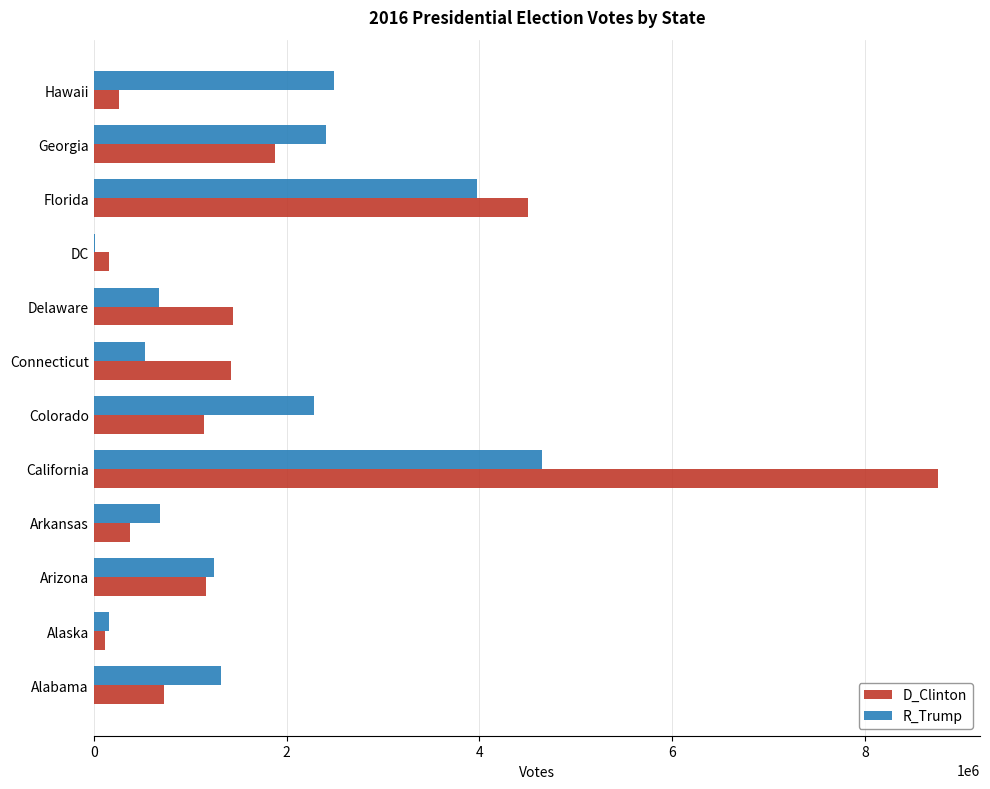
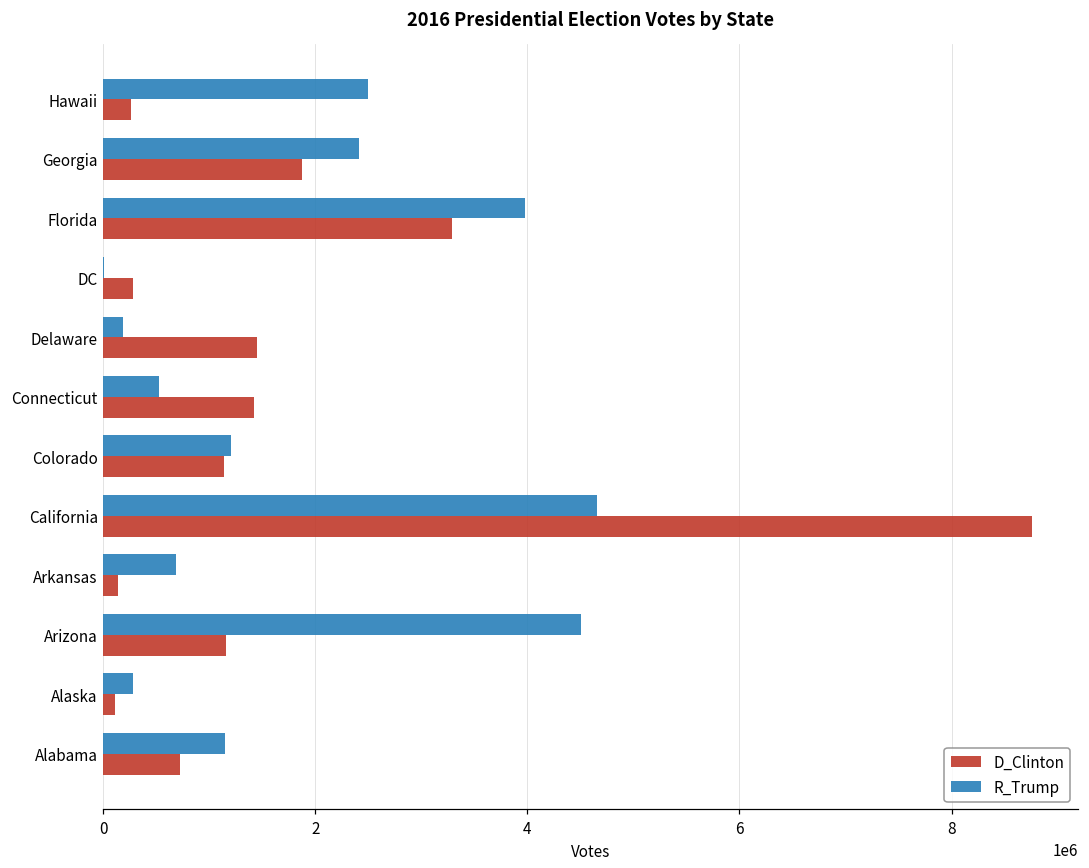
  {
    "D_Clinton": {
      "Hawaii": 300000,
      "Georgia": 1900000,
-     "Florida": 4500000,
-     "DC": 200000,
+     "Florida": 3300000,
+     "DC": 300000,
      "Delaware": 1400000,
      "Connecticut": 1400000,
      "Colorado": 1100000,
      "California": 8800000,
-     "Arkansas": 400000,
+     "Arkansas": 100000,
      "Arizona": 1200000,
      "Alaska": 100000,
      "Alabama": 700000
    },
    "R_Trump": {
      "Hawaii": 2500000,
      "Georgia": 2400000,
      "Florida": 4000000,
-     "Delaware": 700000,
+     "Delaware": 200000,
      "Connecticut": 500000,
-     "Colorado": 2300000,
+     "Colorado": 1200000,
      "California": 4700000,
      "Arkansas": 700000,
-     "Arizona": 1300000,
-     "Alaska": 200000,
-     "Alabama": 1300000
+     "Arizona": 4500000,
+     "Alaska": 300000,
+     "Alabama": 1100000
    }
  }
